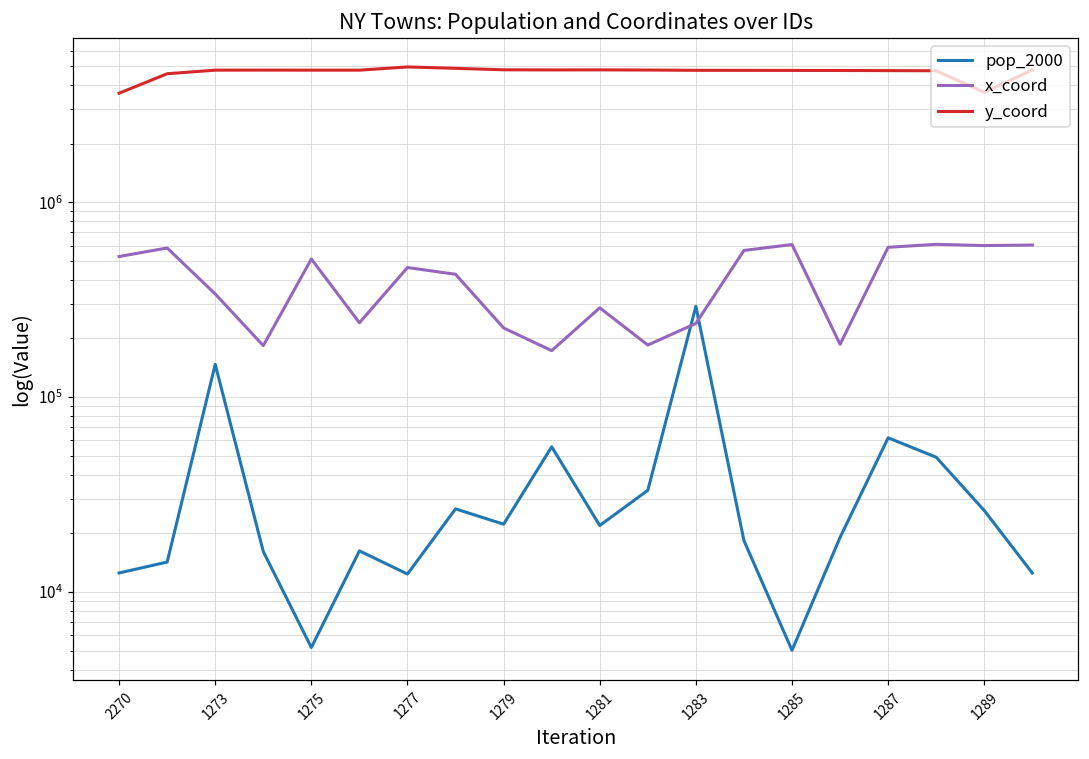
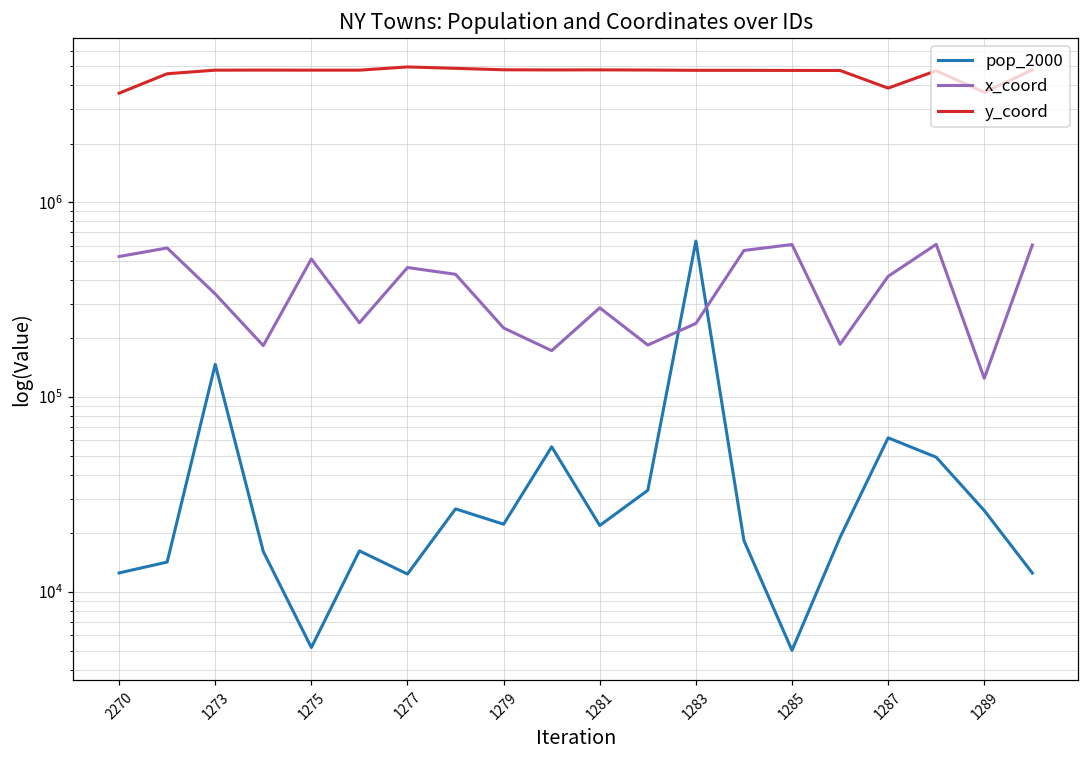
  {
    "pop_2000": {
      "2270": 13000,
      "1273": 150000,
      "1275": 5200,
      "1277": 12000,
      "1279": 22000,
      "1281": 22000,
-     "1283": 290000,
+     "1283": 630000,
      "1285": 5000,
      "1287": 62000,
      "1289": 26000
    },
    "x_coord": {
      "2270": 530000,
      "1273": 340000,
      "1275": 510000,
      "1277": 460000,
      "1279": 230000,
      "1281": 290000,
      "1283": 240000,
      "1285": 610000,
-     "1287": 590000,
-     "1289": 600000
+     "1287": 420000,
+     "1289": 120000
    },
    "y_coord": {
      "2270": 3600000,
      "1273": 4800000,
      "1275": 4800000,
      "1277": 5000000,
      "1279": 4800000,
      "1281": 4800000,
      "1283": 4800000,
      "1285": 4800000,
-     "1287": 4700000
+     "1287": 3900000
    }
  }
